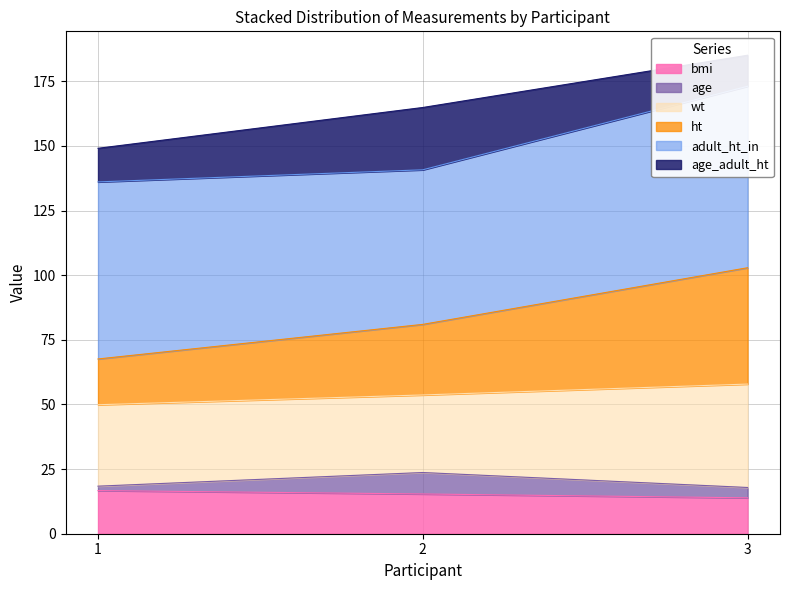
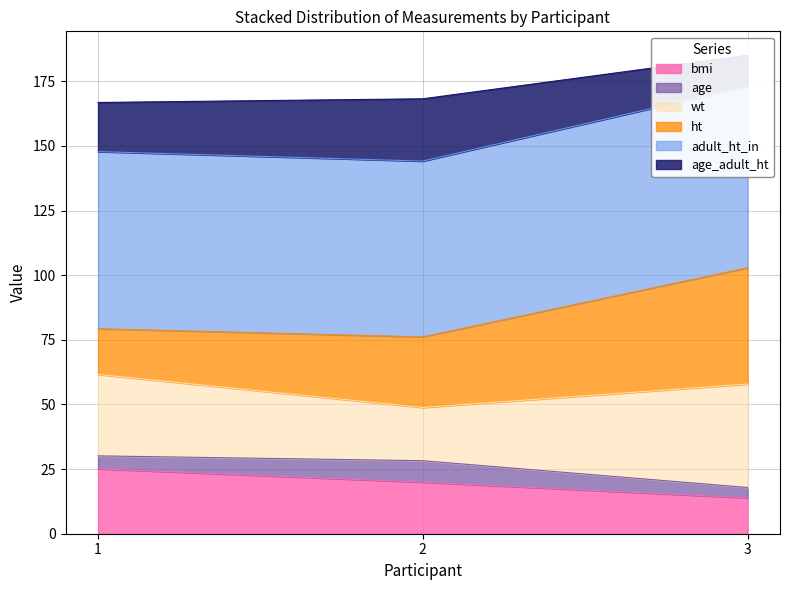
  {
    "bmi": {
-     "1": 17,
-     "2": 15,
+     "1": 25,
+     "2": 20,
      "3": 14
    },
    "age": {
-     "1": 2,
+     "1": 5,
      "2": 8,
      "3": 4
    },
    "wt": {
      "1": 31,
-     "2": 30,
+     "2": 21,
      "3": 40
    },
    "ht": {
      "1": 18,
      "2": 27,
      "3": 45
    },
    "adult_ht_in": {
      "1": 69,
-     "2": 60
+     "2": 68
    },
    "age_adult_ht": {
-     "1": 13,
+     "1": 19,
      "2": 24
    }
  }
